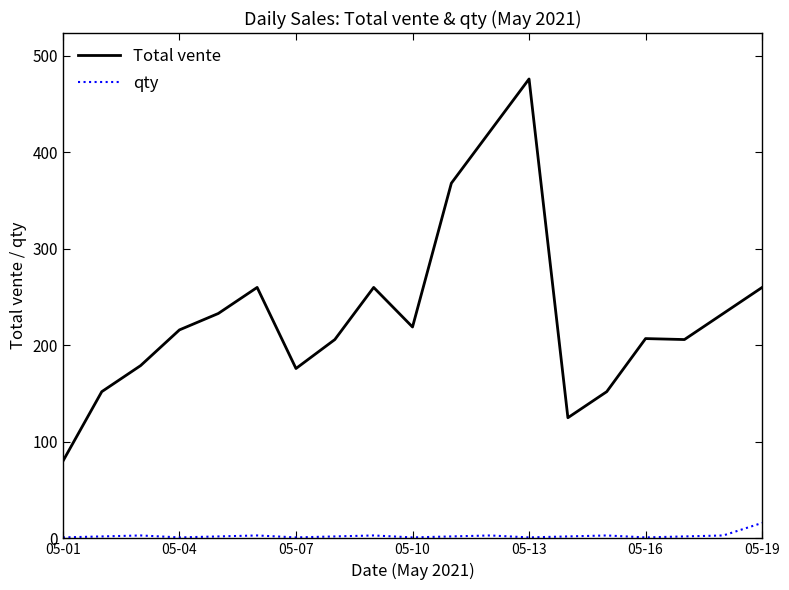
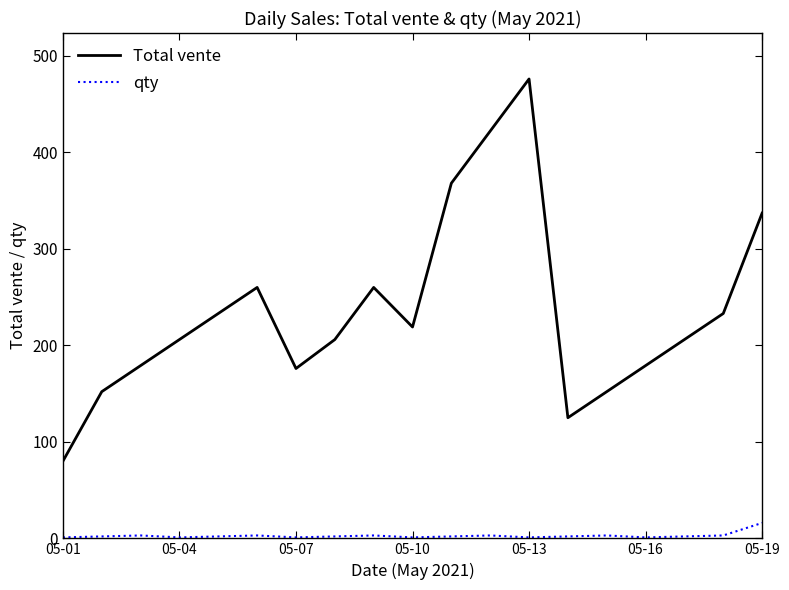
  {
    "Total vente": {
      "05-01": 80,
-     "05-04": 220,
+     "05-04": 210,
      "05-07": 180,
      "05-10": 220,
      "05-13": 480,
-     "05-16": 210,
-     "05-19": 260
+     "05-16": 180,
+     "05-19": 340
    },
    "qty": {
      "05-01": 0,
      "05-04": 0,
      "05-07": 0,
      "05-10": 0,
      "05-13": 0,
      "05-16": 0,
      "05-19": 20
    }
  }
